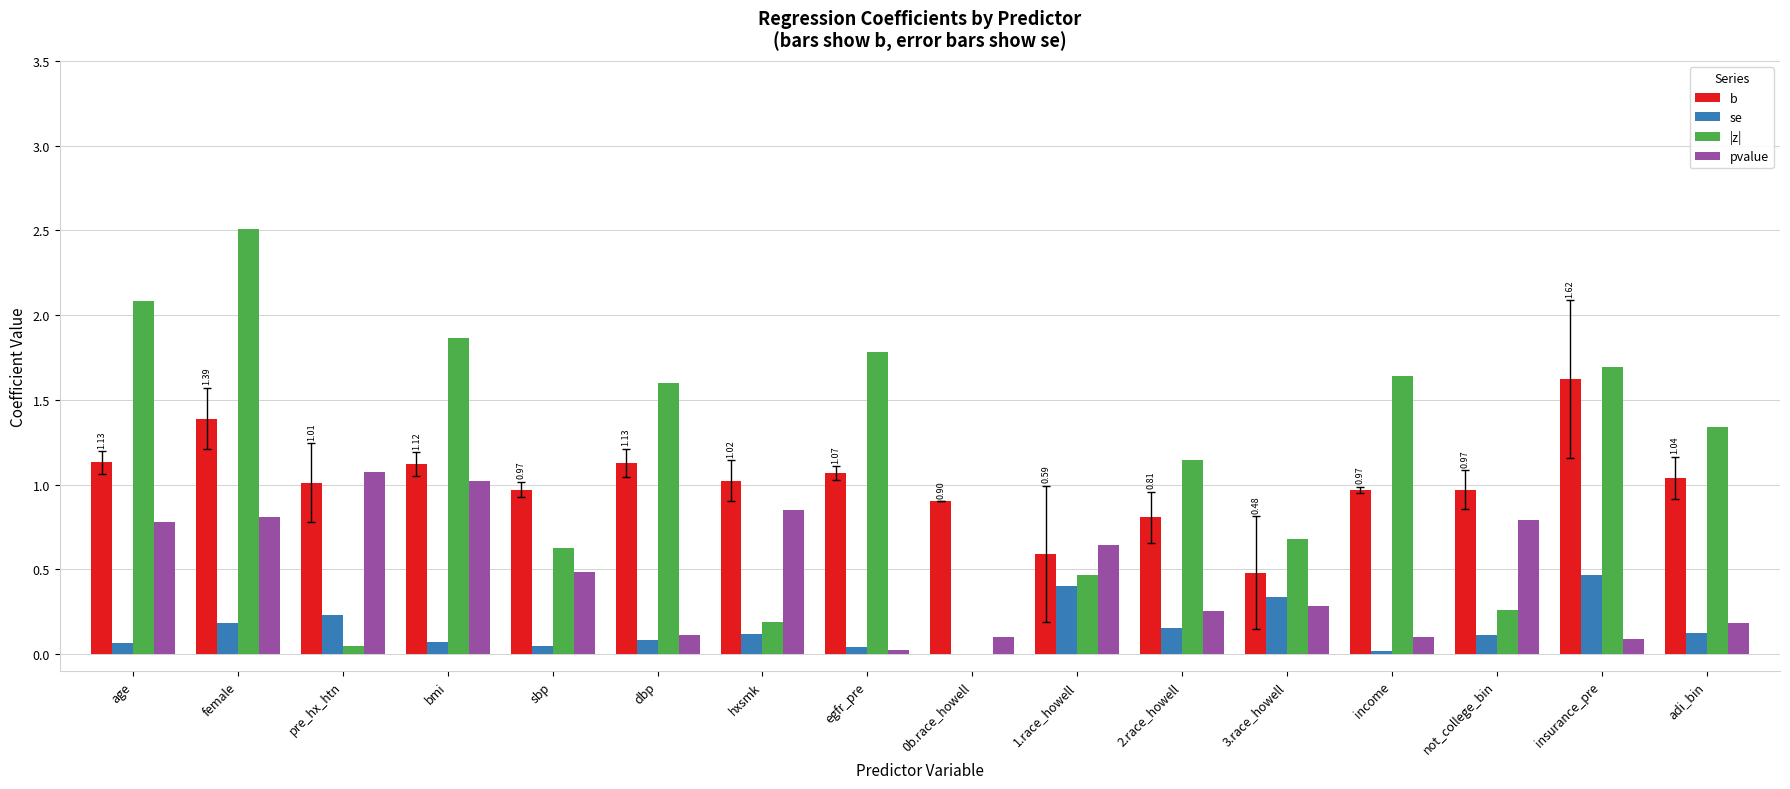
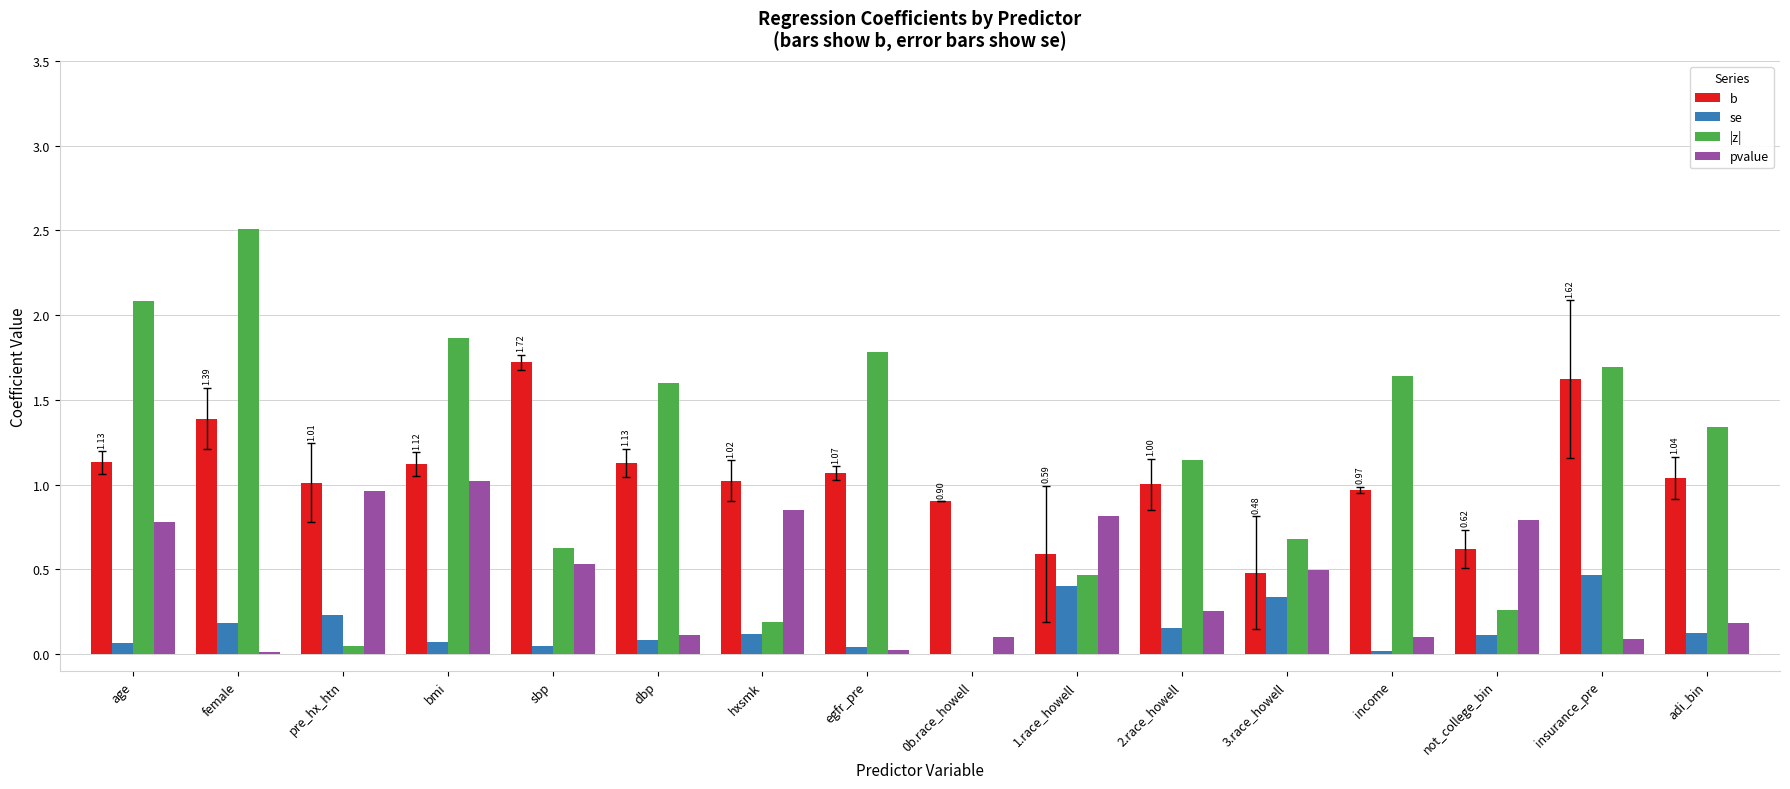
  {
    "b": {
      "age": 1.13,
      "bmi": 1.12,
-     "sbp": 0.97,
+     "sbp": 1.72,
      "dbp": 1.13,
      "hxsmk": 1.02,
      "egfr_pre": 1.07,
      "0b.race_howell": 0.90,
-     "2.race_howell": 0.81,
+     "2.race_howell": 1.00,
      "income": 0.97,
-     "not_college_bin": 0.97,
+     "not_college_bin": 0.62,
      "adi_bin": 1.04
    },
    "|z|": {
      "age": 2.09,
      "female": 2.51,
      "pre_hx_htn": 0.05,
      "bmi": 1.87,
      "sbp": 0.62,
      "dbp": 1.60,
      "hxsmk": 0.19,
      "egfr_pre": 1.78,
      "0b.race_howell": 0.00,
      "1.race_howell": 0.47,
      "2.race_howell": 1.14,
      "3.race_howell": 0.68,
      "income": 1.64,
      "not_college_bin": 0.26,
      "insurance_pre": 1.69,
      "adi_bin": 1.34
    },
    "pvalue": {
      "age": 0.78,
-     "female": 0.81,
-     "pre_hx_htn": 1.07,
+     "female": 0.01,
+     "pre_hx_htn": 0.96,
      "bmi": 1.02,
-     "sbp": 0.49,
+     "sbp": 0.53,
      "dbp": 0.11,
      "hxsmk": 0.85,
      "egfr_pre": 0.02,
      "0b.race_howell": 0.10,
-     "1.race_howell": 0.64,
+     "1.race_howell": 0.82,
      "2.race_howell": 0.25,
-     "3.race_howell": 0.29,
+     "3.race_howell": 0.50,
      "income": 0.10,
      "not_college_bin": 0.79,
      "insurance_pre": 0.09,
      "adi_bin": 0.18
    }
  }
